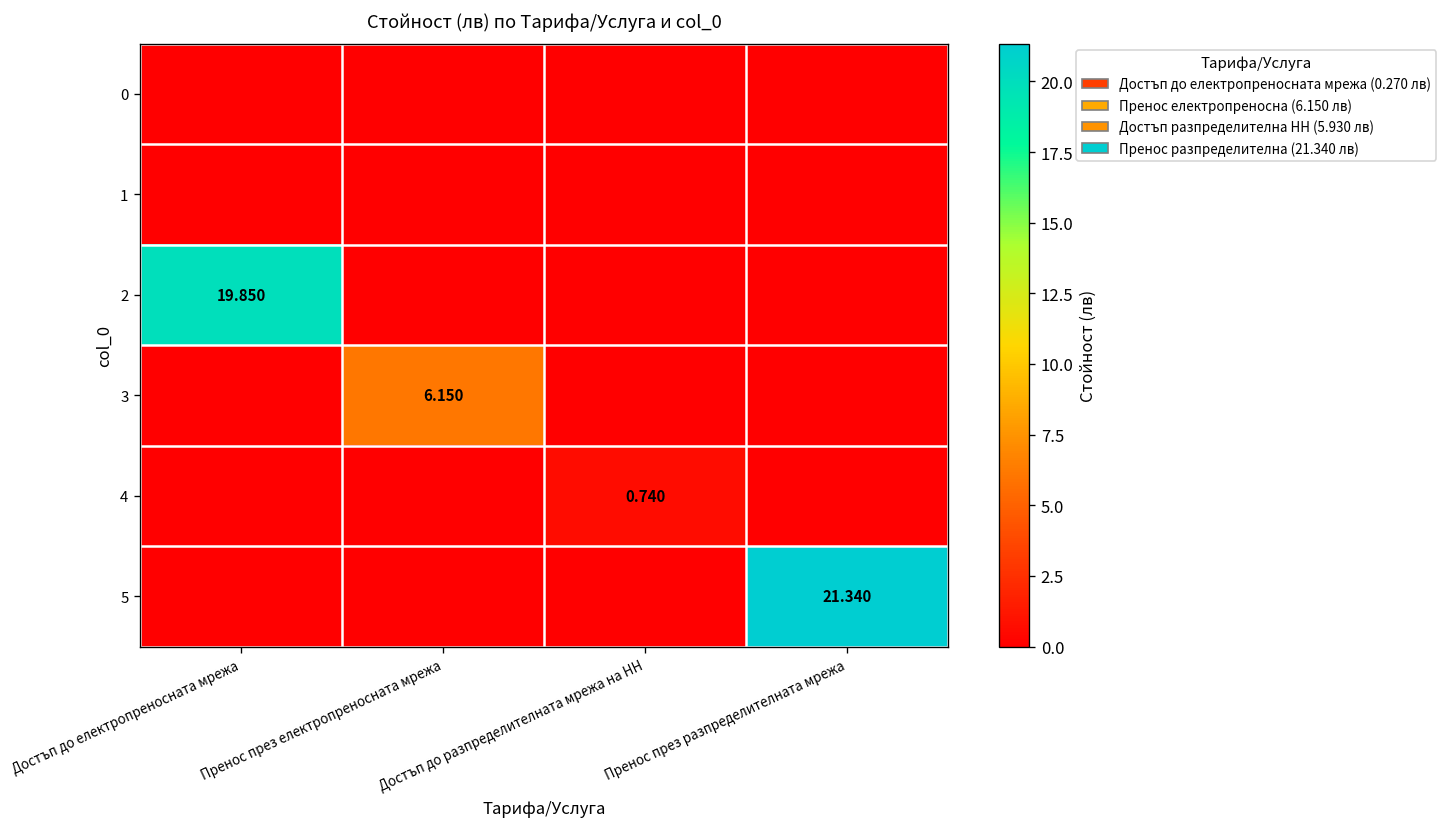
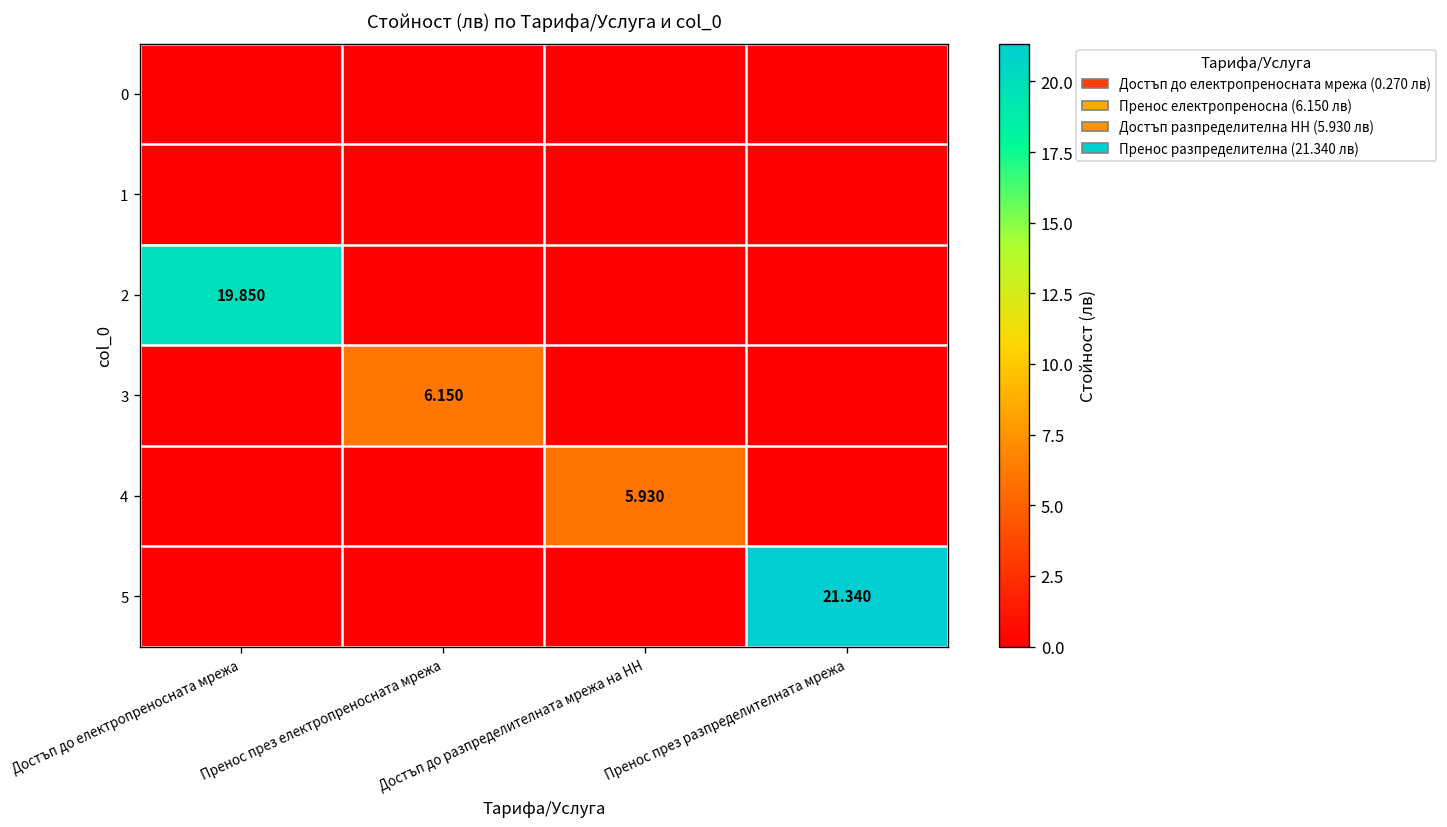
  {
    "2": {
      "Достъп до електропреносната мрежа": 19.850
    },
    "3": {
      "Пренос през електропреносната мрежа": 6.150
    },
    "4": {
-     "Достъп до разпределителната мрежа на НН": 0.740
+     "Достъп до разпределителната мрежа на НН": 5.930
    },
    "5": {
      "Пренос през разпределителната мрежа": 21.340
    }
  }
